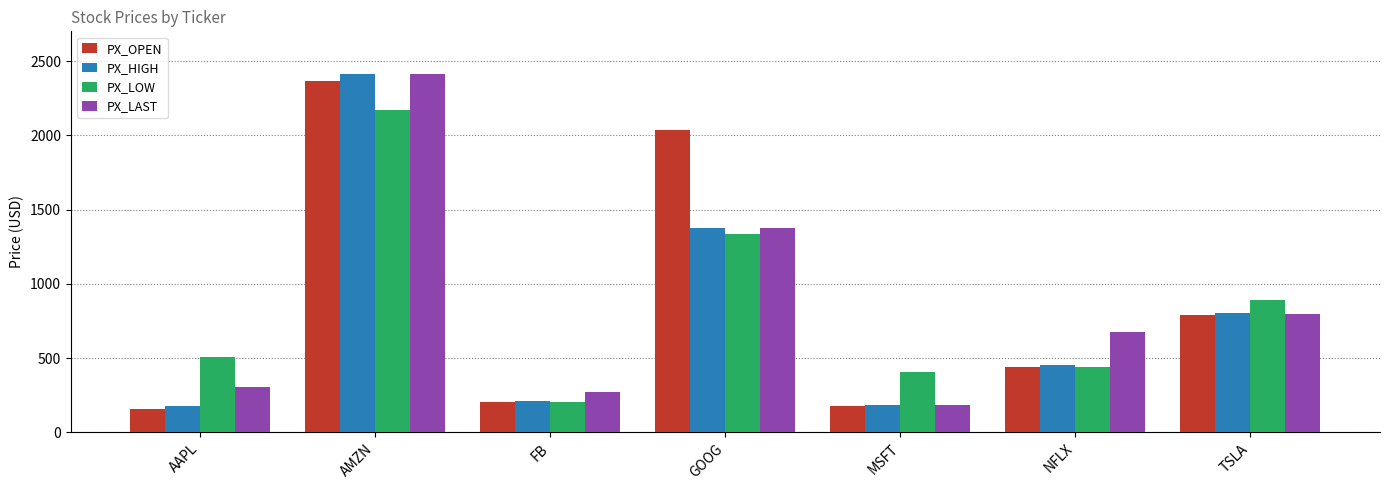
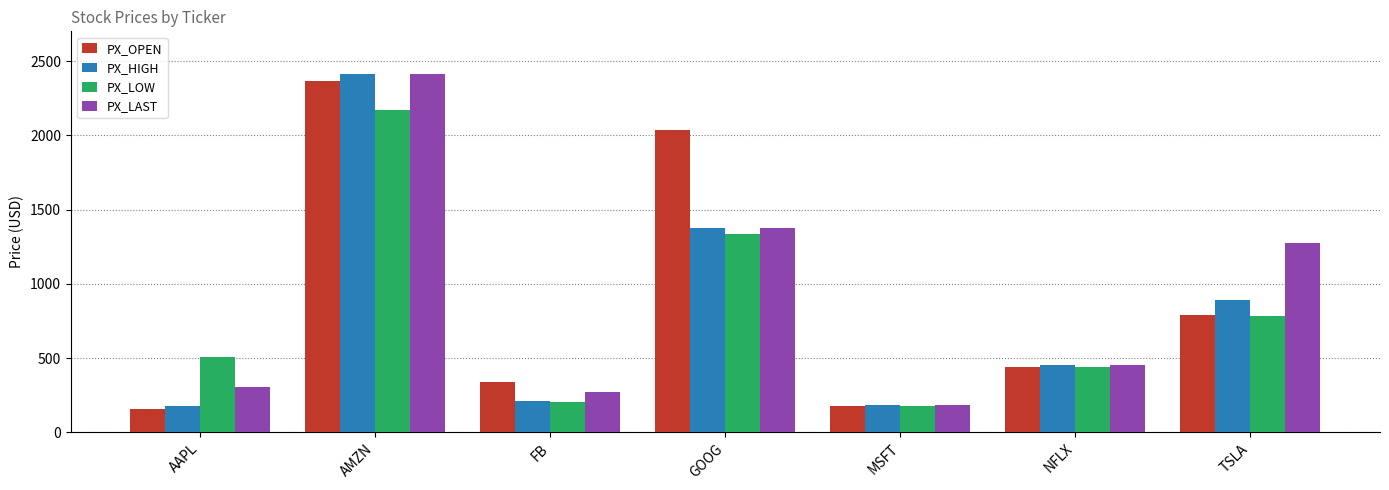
  {
    "PX_OPEN": {
      "AAPL": 160,
      "AMZN": 2370,
-     "FB": 210,
+     "FB": 340,
      "GOOG": 2030,
      "MSFT": 180,
      "NFLX": 440,
      "TSLA": 790
    },
    "PX_HIGH": {
      "AAPL": 180,
      "AMZN": 2410,
      "FB": 210,
      "GOOG": 1370,
      "MSFT": 190,
      "NFLX": 460,
-     "TSLA": 810
+     "TSLA": 890
    },
    "PX_LOW": {
      "AAPL": 510,
      "AMZN": 2170,
      "FB": 200,
      "GOOG": 1340,
-     "MSFT": 410,
+     "MSFT": 180,
      "NFLX": 440,
-     "TSLA": 890
+     "TSLA": 790
    },
    "PX_LAST": {
      "AAPL": 310,
      "AMZN": 2410,
      "FB": 270,
      "GOOG": 1370,
      "MSFT": 180,
-     "NFLX": 680,
-     "TSLA": 800
+     "NFLX": 450,
+     "TSLA": 1280
    }
  }
